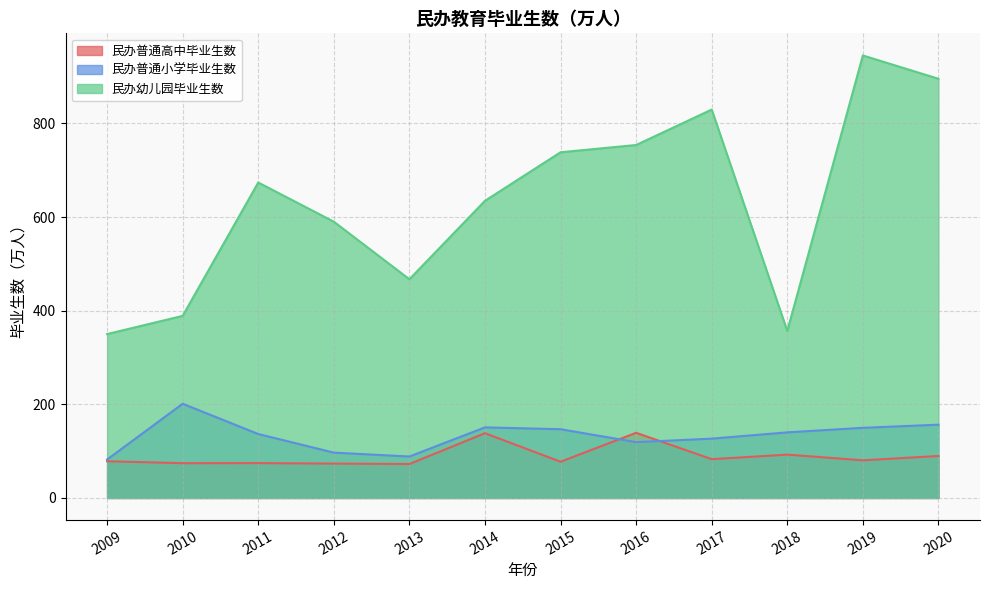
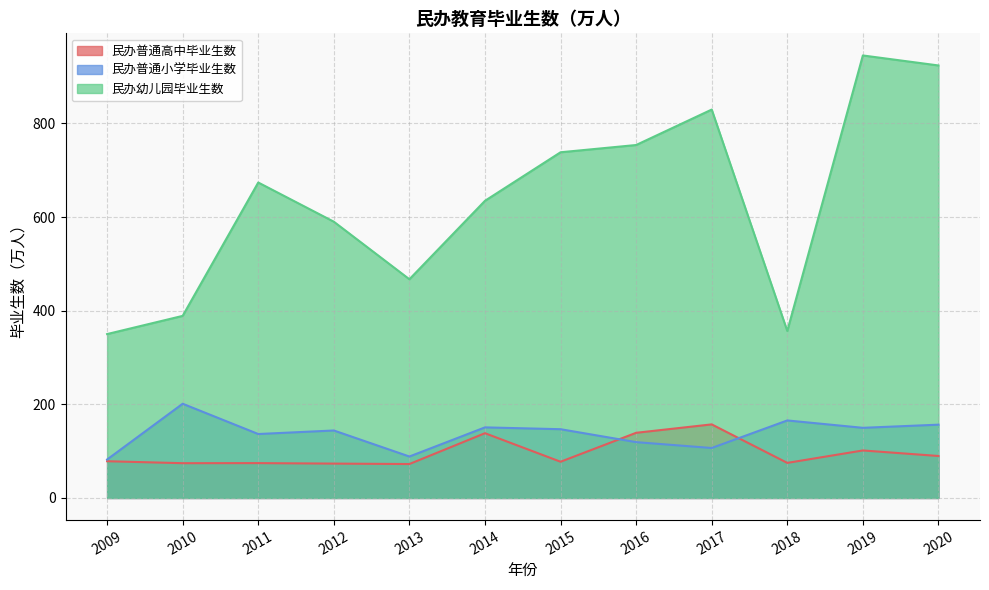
  {
    "民办普通高中毕业生数": {
      "2010": 70,
      "2011": 70,
      "2012": 70,
      "2013": 70,
      "2014": 140,
      "2015": 80,
      "2016": 140,
-     "2017": 80,
-     "2018": 90,
-     "2019": 80,
+     "2017": 160,
+     "2018": 70,
+     "2019": 100,
      "2020": 90
    },
    "民办普通小学毕业生数": {
      "2010": 200,
      "2011": 140,
-     "2012": 100,
+     "2012": 140,
      "2013": 90,
      "2014": 150,
      "2015": 150,
      "2016": 120,
-     "2017": 130,
-     "2018": 140,
+     "2017": 110,
+     "2018": 170,
      "2019": 150,
      "2020": 160
    },
    "民办幼儿园毕业生数": {
      "2009": 350,
      "2010": 390,
      "2011": 670,
      "2012": 590,
      "2013": 470,
      "2014": 630,
      "2015": 740,
      "2016": 750,
      "2017": 830,
      "2018": 360,
      "2019": 950,
-     "2020": 900
+     "2020": 920
    }
  }
